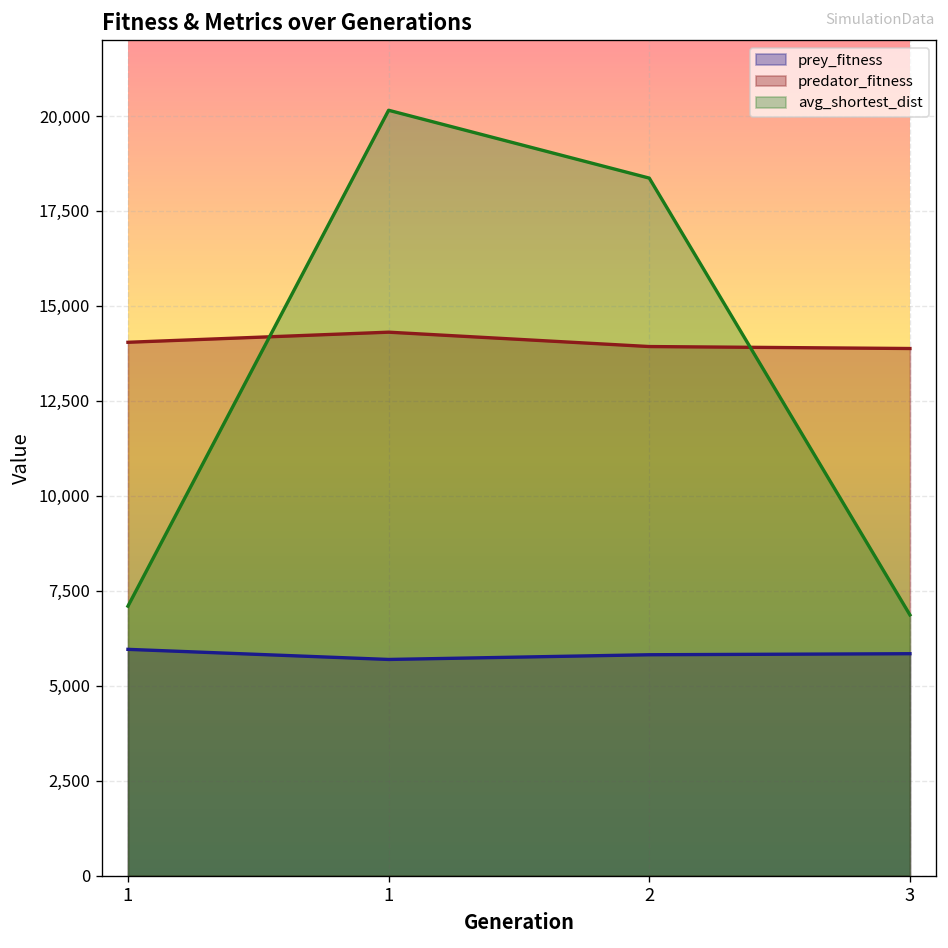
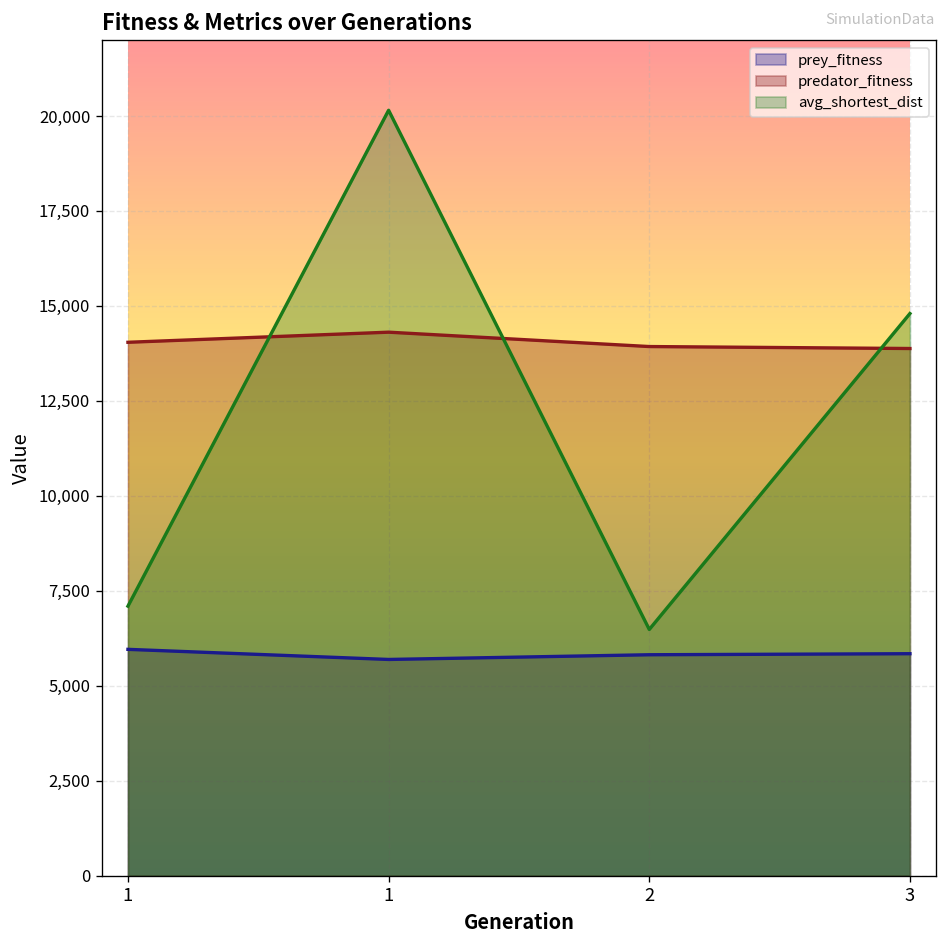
  {
    "prey_fitness": {
      "2": "5,800",
      "3": "5,800"
    },
    "predator_fitness": {
      "2": "13,900",
      "3": "13,900"
    },
    "avg_shortest_dist": {
-     "2": "18,400",
-     "3": "6,900"
+     "2": "6,500",
+     "3": "14,800"
    }
  }
